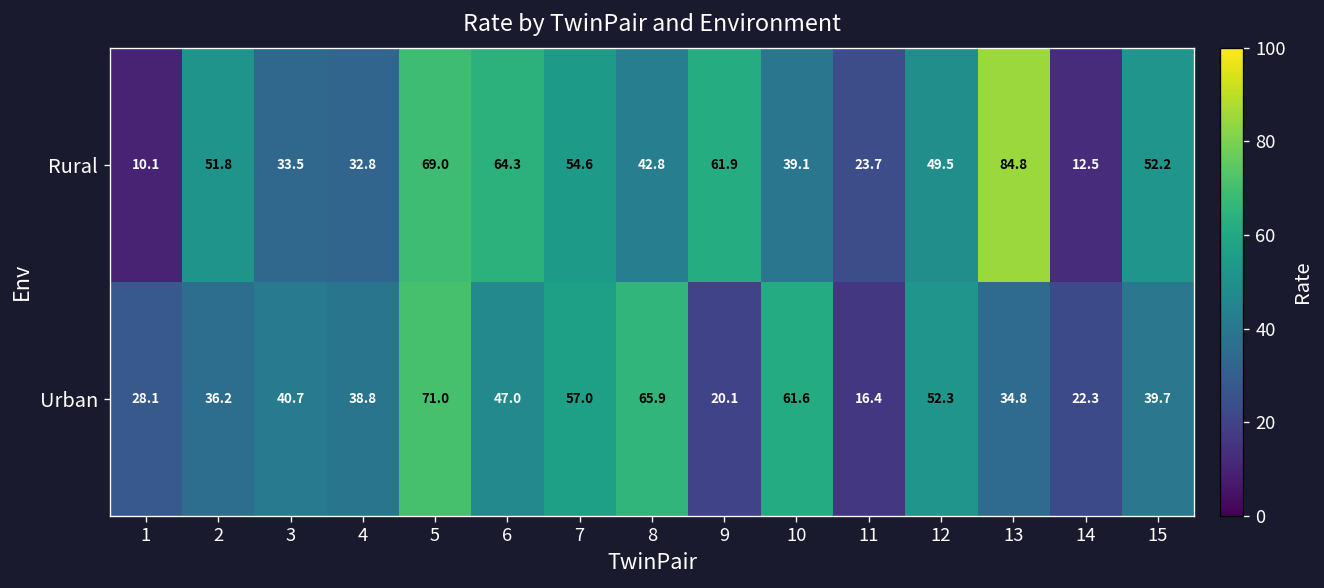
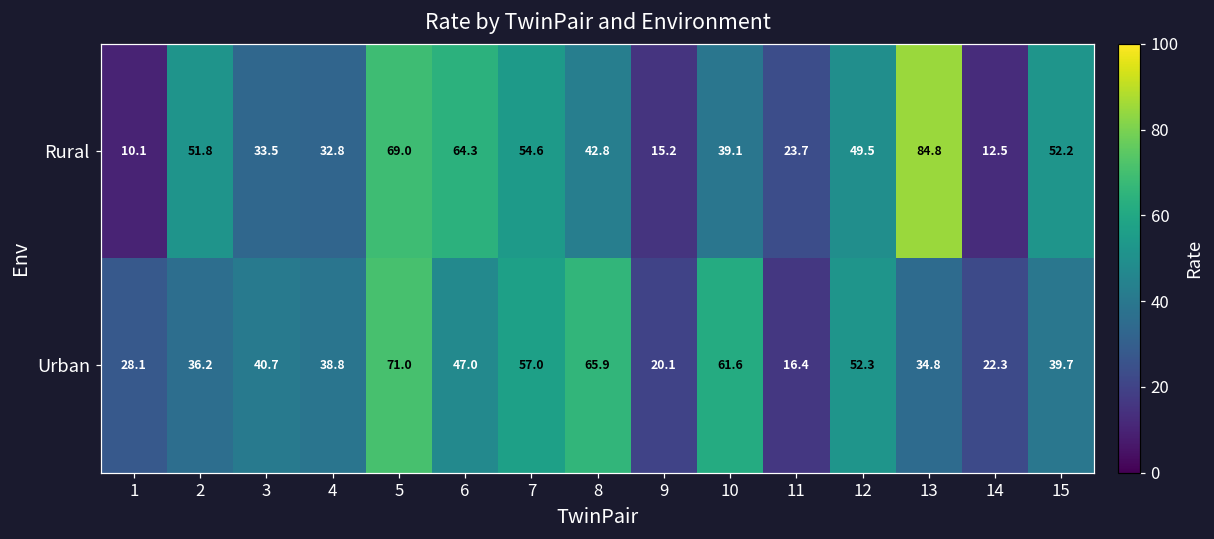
  {
    "Rural": {
      "1": 10.1,
      "2": 51.8,
      "3": 33.5,
      "4": 32.8,
      "5": 69.0,
      "6": 64.3,
      "7": 54.6,
      "8": 42.8,
-     "9": 61.9,
+     "9": 15.2,
      "10": 39.1,
      "11": 23.7,
      "12": 49.5,
      "13": 84.8,
      "14": 12.5,
      "15": 52.2
    },
    "Urban": {
      "1": 28.1,
      "2": 36.2,
      "3": 40.7,
      "4": 38.8,
      "5": 71.0,
      "6": 47.0,
      "7": 57.0,
      "8": 65.9,
      "9": 20.1,
      "10": 61.6,
      "11": 16.4,
      "12": 52.3,
      "13": 34.8,
      "14": 22.3,
      "15": 39.7
    }
  }
